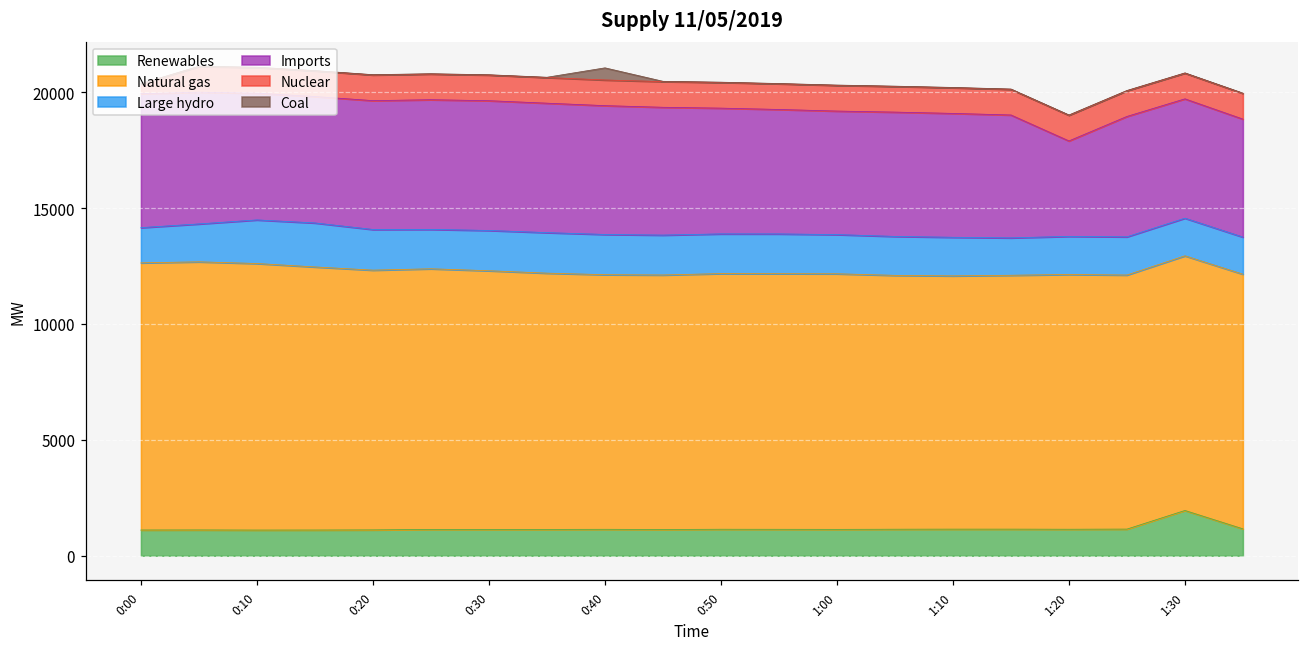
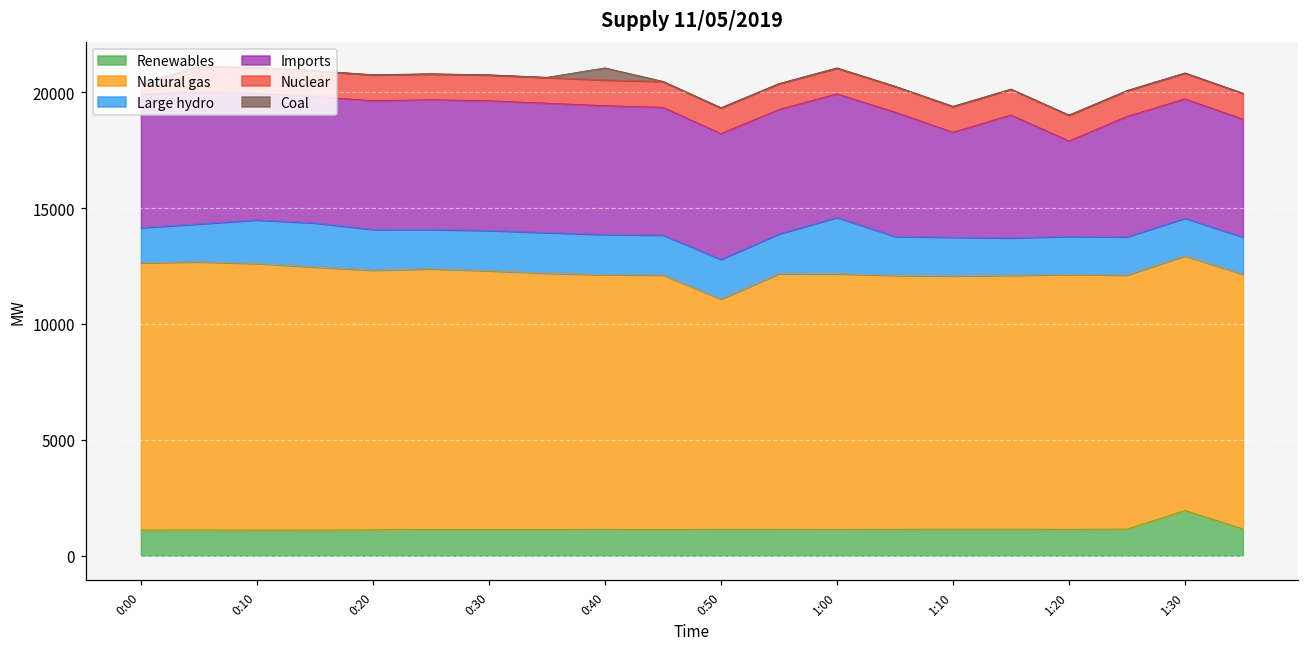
  {
    "Renewables": {
      "0:00": 1100,
      "0:10": 1100,
      "0:20": 1100,
      "0:30": 1100,
      "0:40": 1100,
      "0:50": 1100,
      "1:00": 1100,
      "1:10": 1100,
      "1:20": 1100,
      "1:30": 2000
    },
    "Natural gas": {
      "0:00": 11500,
      "0:10": 11500,
      "0:20": 11200,
      "0:30": 11200,
      "0:40": 11000,
-     "0:50": 11000,
+     "0:50": 9900,
      "1:00": 11000,
      "1:10": 10900,
      "1:20": 11000,
      "1:30": 11000
    },
    "Large hydro": {
      "0:00": 1500,
      "0:10": 1900,
      "0:20": 1800,
      "0:30": 1700,
      "0:40": 1700,
      "0:50": 1700,
-     "1:00": 1700,
+     "1:00": 2400,
      "1:10": 1700,
      "1:20": 1600,
      "1:30": 1600
    },
    "Imports": {
      "0:20": 5600,
      "0:30": 5600,
      "0:40": 5600,
      "0:50": 5400,
      "1:00": 5300,
-     "1:10": 5300,
+     "1:10": 4500,
      "1:20": 4100,
      "1:30": 5100
    },
    "Nuclear": {
      "0:40": 1100
    },
    "Coal": {
      "0:40": 500
    }
  }
